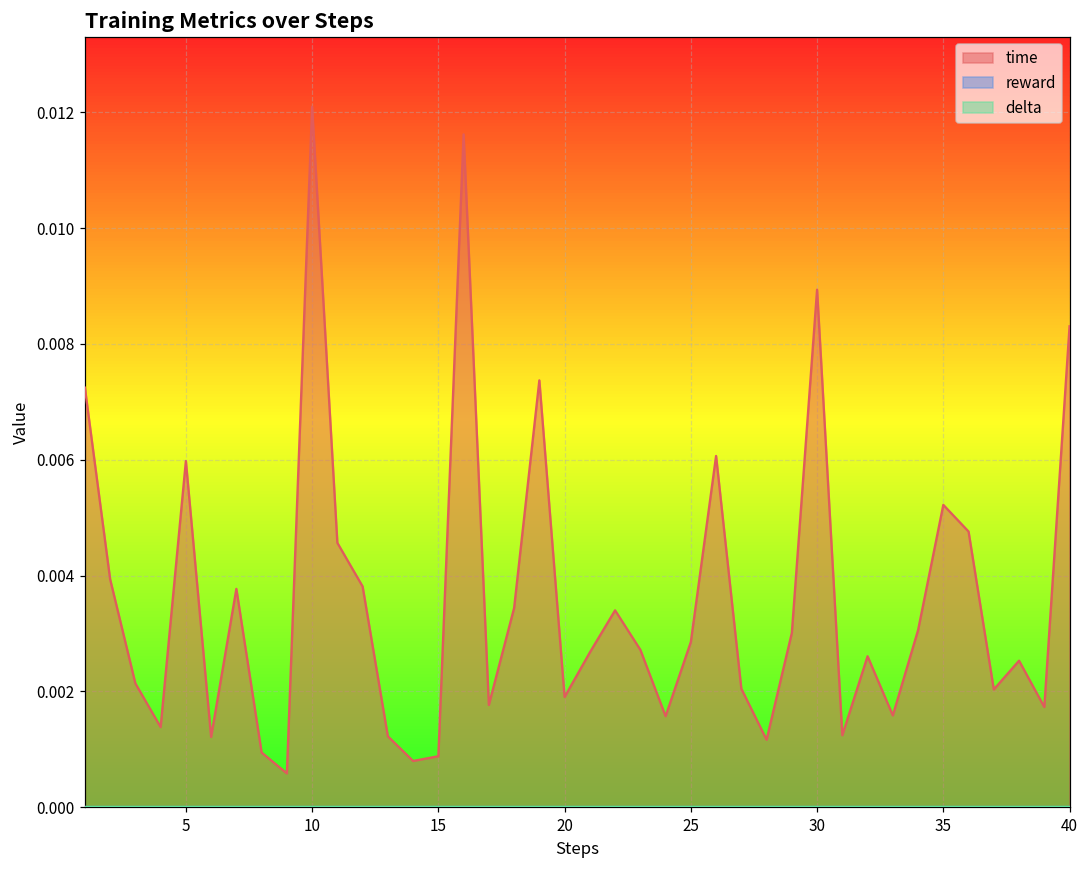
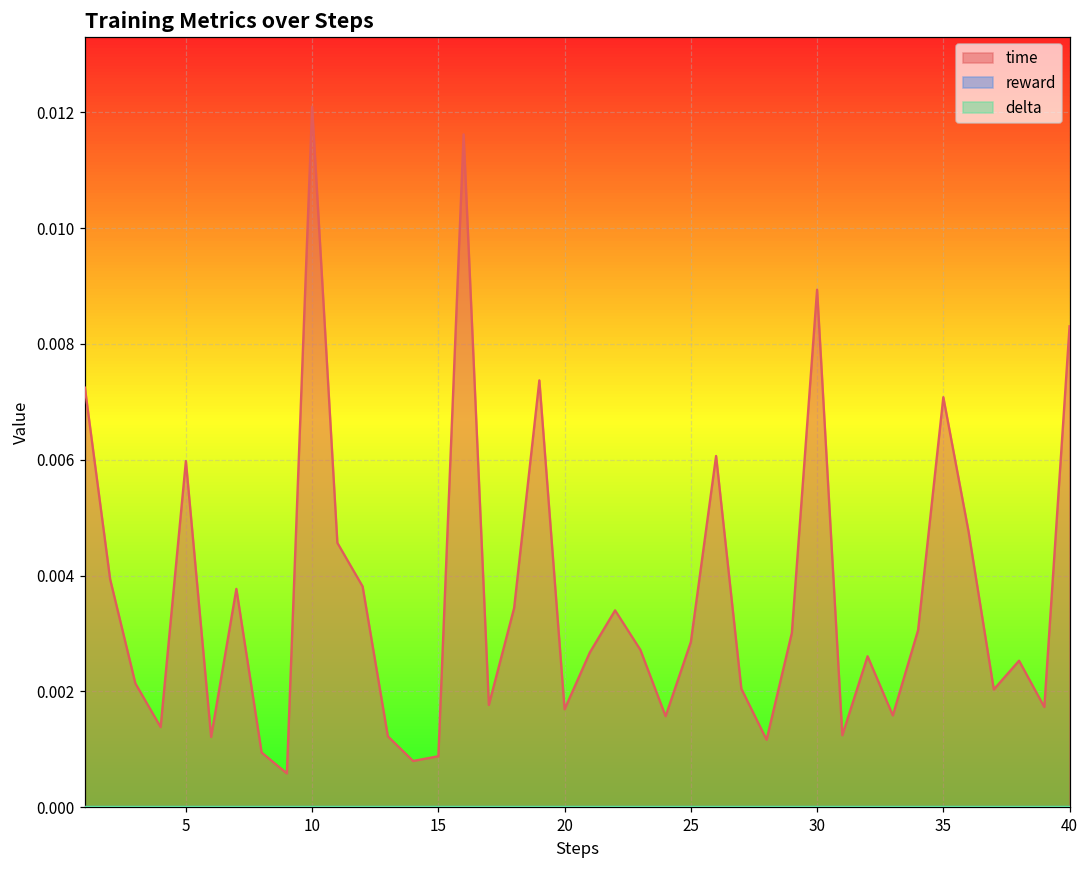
  {
    "time": {
      "5": 0.0060,
      "10": 0.0121,
      "15": 0.0009,
-     "20": 0.0019,
+     "20": 0.0017,
      "25": 0.0029,
      "30": 0.0089,
-     "35": 0.0052,
+     "35": 0.0071,
      "40": 0.0083
    },
    "delta": {
      "5": 0.0000,
      "10": 0.0000,
      "15": 0.0000,
      "20": 0.0000,
      "25": 0.0000,
      "30": 0.0000,
      "35": 0.0000,
      "40": 0.0000
    }
  }
